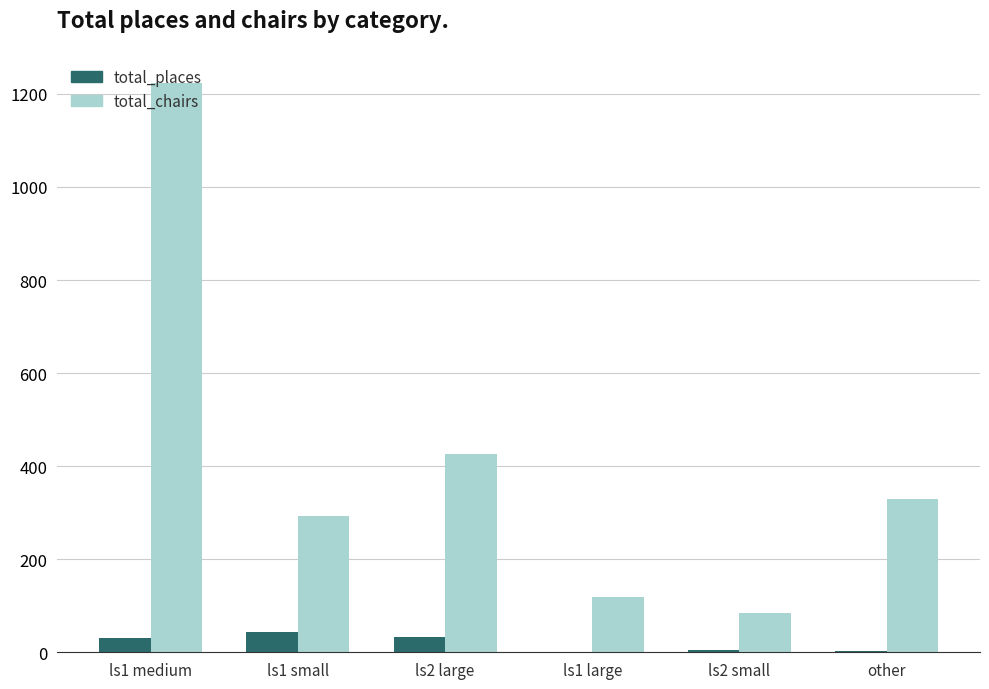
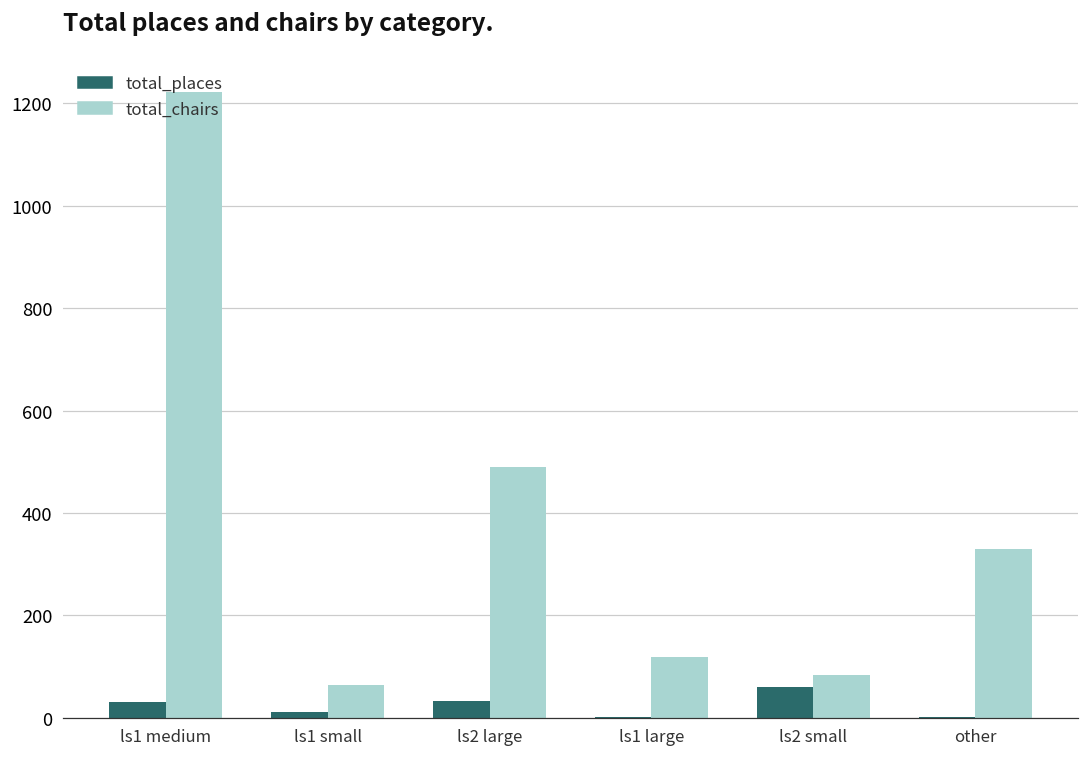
  {
    "total_places": {
      "ls1 medium": 30,
-     "ls1 small": 40,
+     "ls1 small": 10,
      "ls2 large": 30,
-     "ls2 small": 10
+     "ls2 small": 60
    },
    "total_chairs": {
      "ls1 medium": 1220,
-     "ls1 small": 290,
-     "ls2 large": 430,
+     "ls1 small": 60,
+     "ls2 large": 490,
      "ls1 large": 120,
      "ls2 small": 80,
      "other": 330
    }
  }
